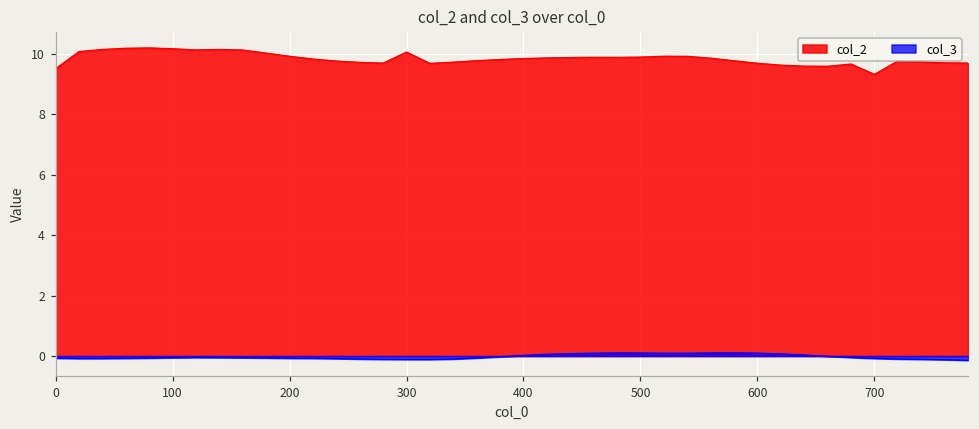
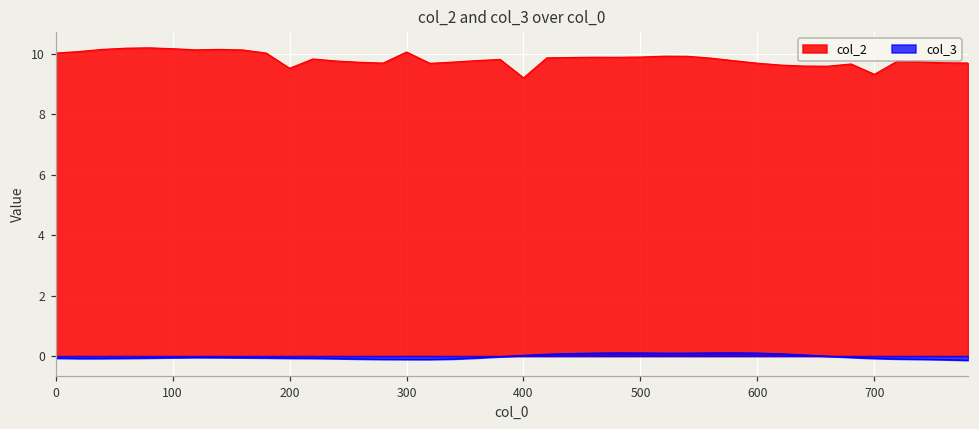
  {
    "col_2": {
-     "0": 9.5,
+     "0": 10.0,
      "100": 10.2,
-     "200": 9.9,
+     "200": 9.5,
      "300": 10.0,
-     "400": 9.8,
+     "400": 9.2,
      "500": 9.9,
      "600": 9.7,
      "700": 9.3
    }
  }
